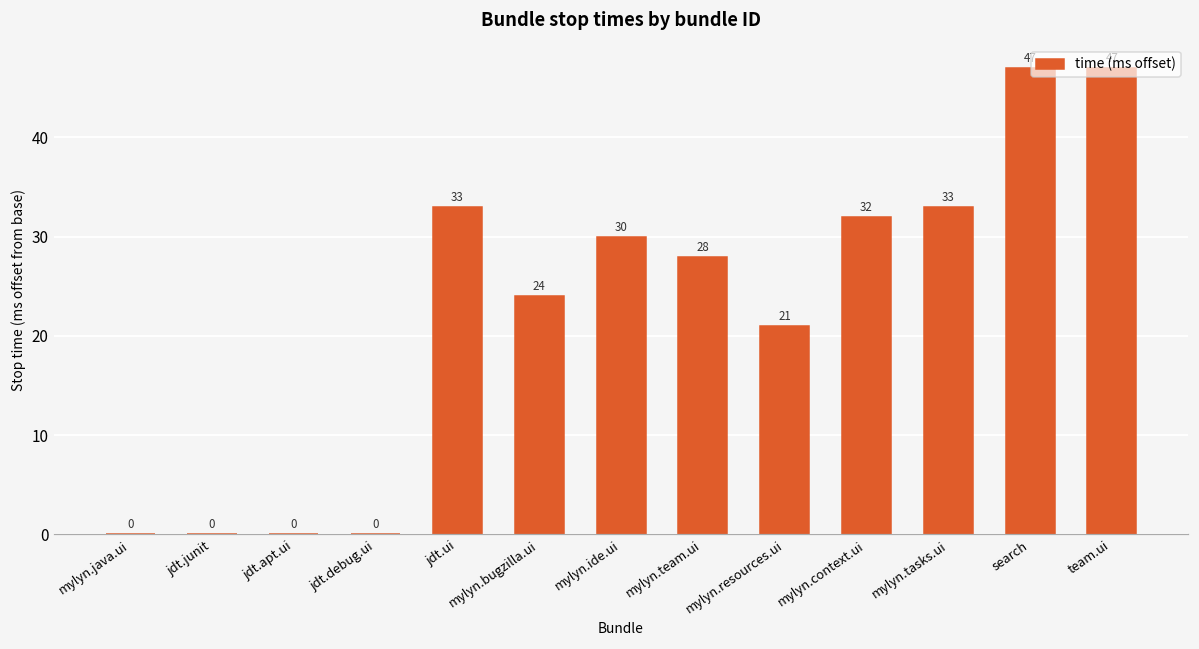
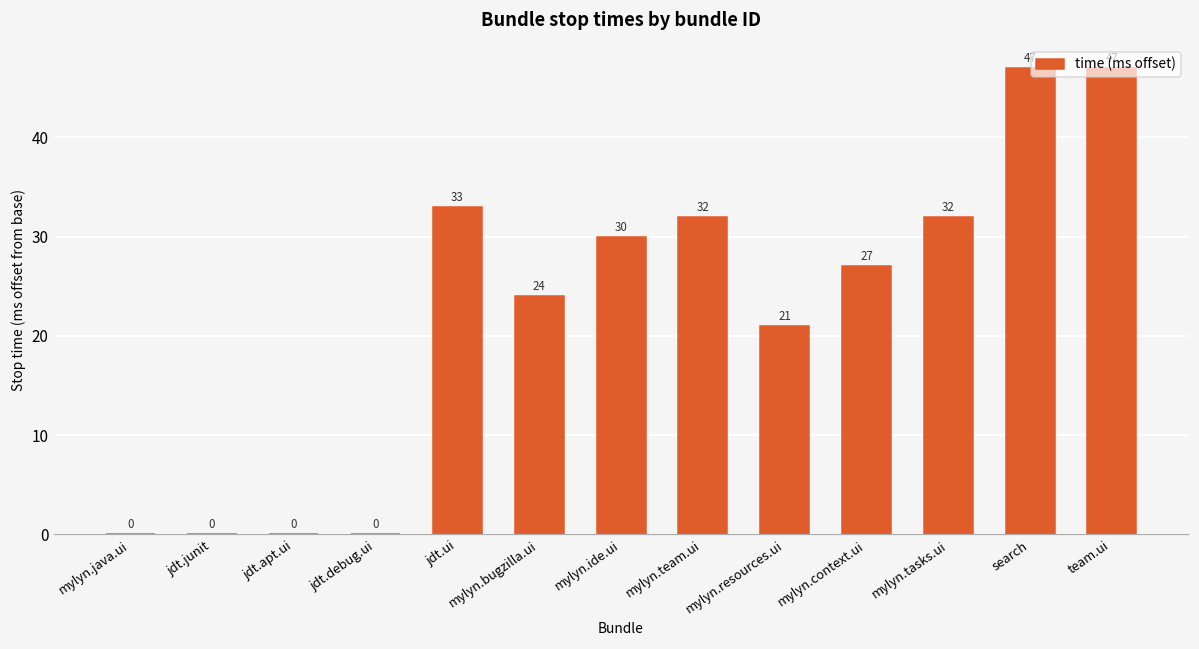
  {
    "mylyn.java.ui": 0,
    "jdt.junit": 0,
    "jdt.apt.ui": 0,
    "jdt.debug.ui": 0,
    "jdt.ui": 33,
    "mylyn.bugzilla.ui": 24,
    "mylyn.ide.ui": 30,
-   "mylyn.team.ui": 28,
+   "mylyn.team.ui": 32,
    "mylyn.resources.ui": 21,
-   "mylyn.context.ui": 32,
-   "mylyn.tasks.ui": 33
+   "mylyn.context.ui": 27,
+   "mylyn.tasks.ui": 32
  }
